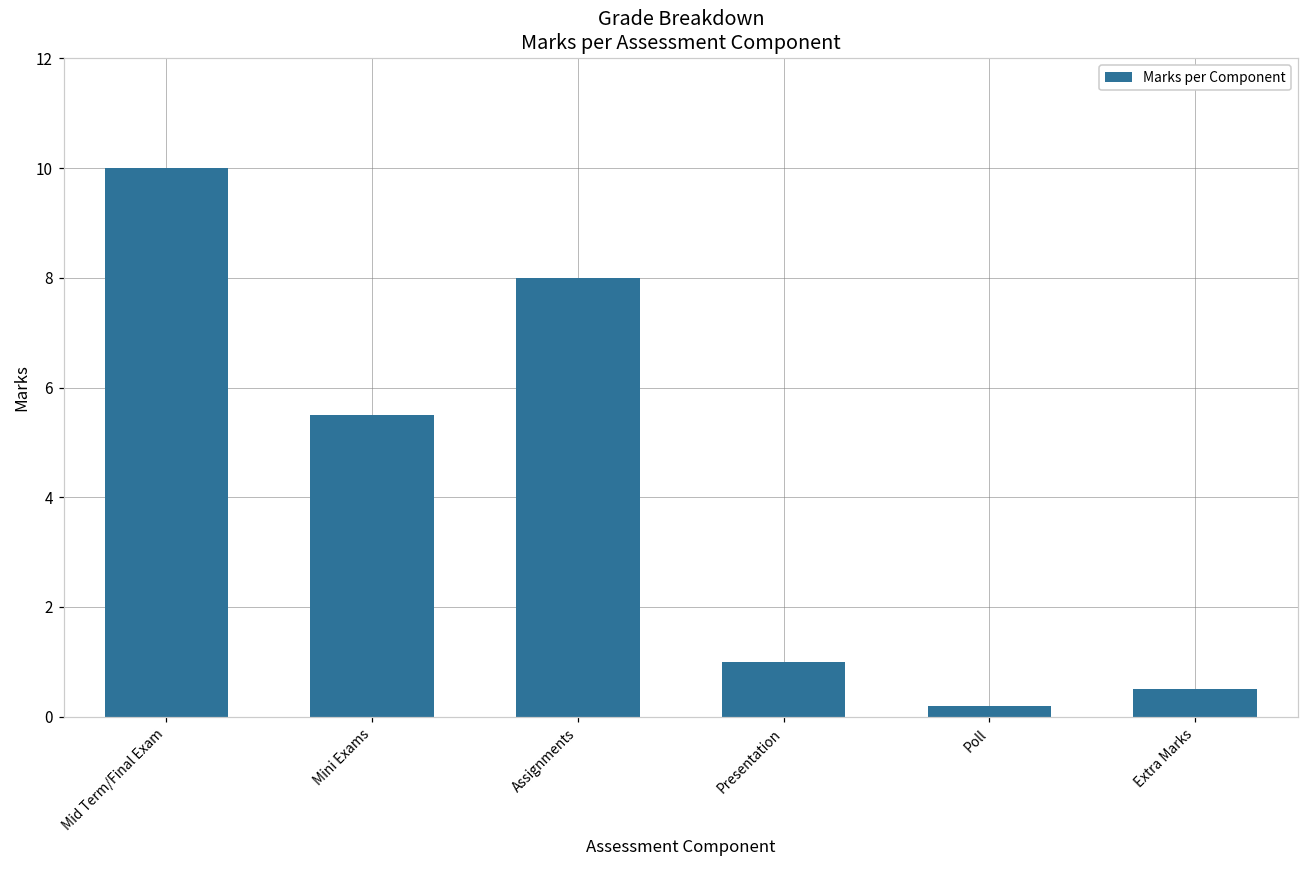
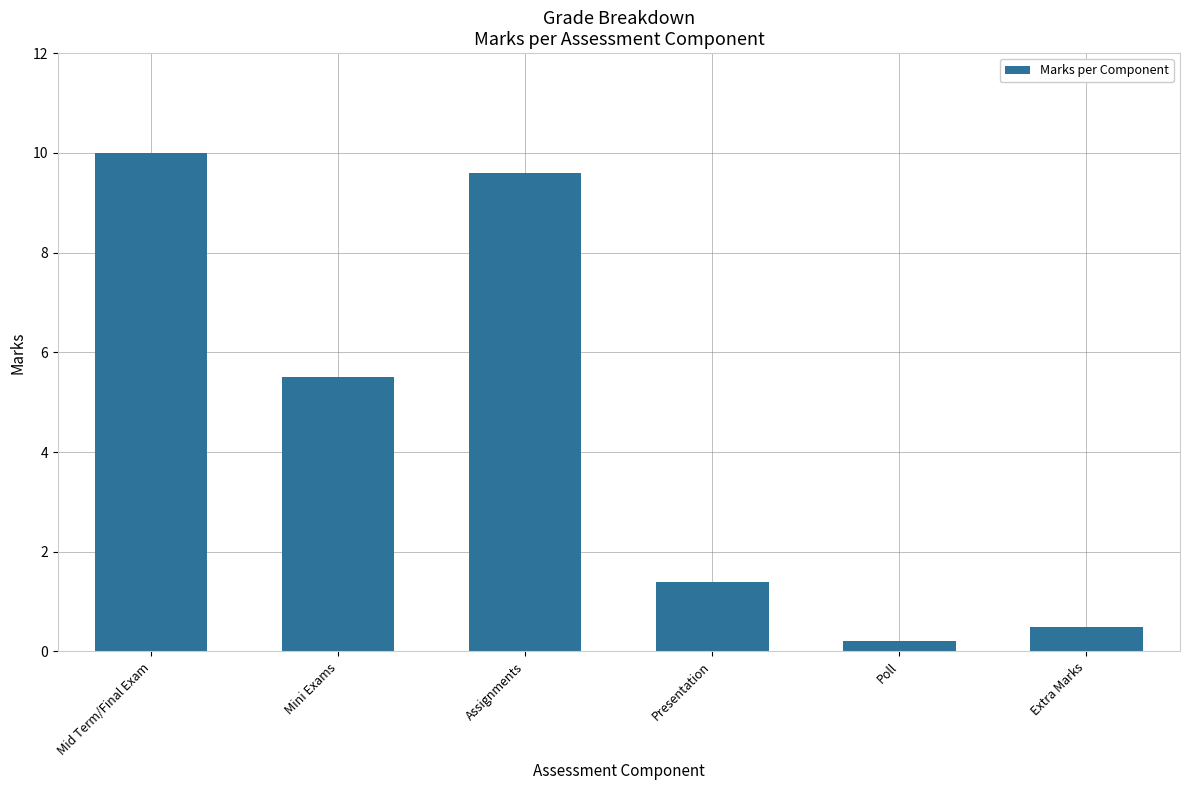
  {
    "Mid Term/Final Exam": 10.0,
    "Mini Exams": 5.5,
-   "Assignments": 8.0,
-   "Presentation": 1.0,
+   "Assignments": 9.6,
+   "Presentation": 1.4,
    "Poll": 0.2,
    "Extra Marks": 0.5
  }
